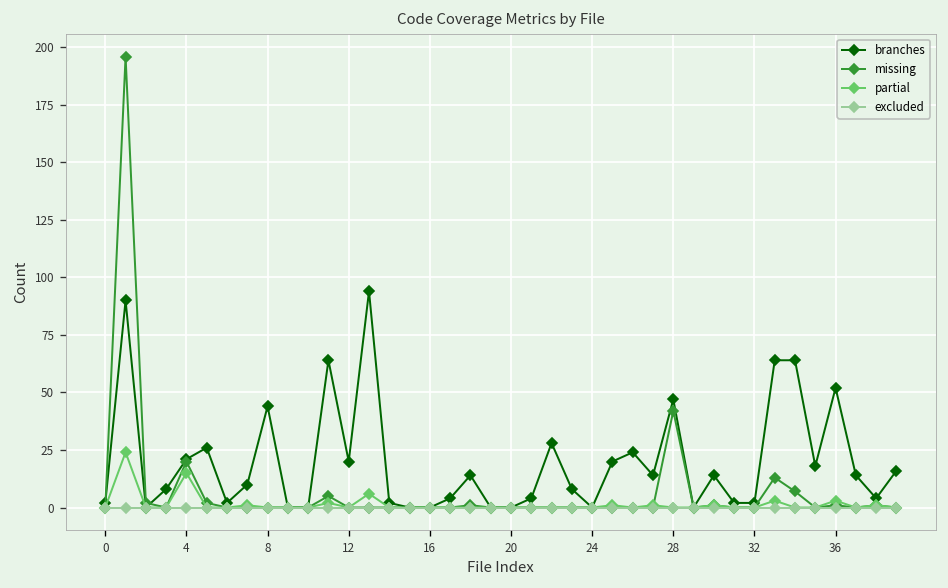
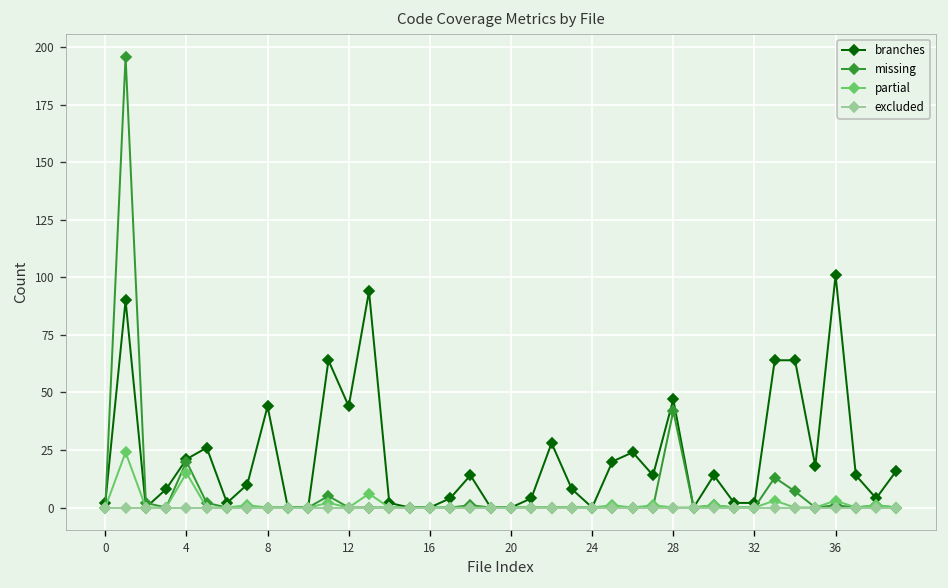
  {
    "branches": {
      "0": 2,
      "8": 44,
-     "12": 20,
+     "12": 44,
      "28": 47,
      "32": 2,
-     "36": 52
+     "36": 101
    },
    "missing": {
      "28": 42
    },
    "partial": {
      "4": 15,
      "36": 3
    },
    "excluded": {
      "4": 0
    }
  }
